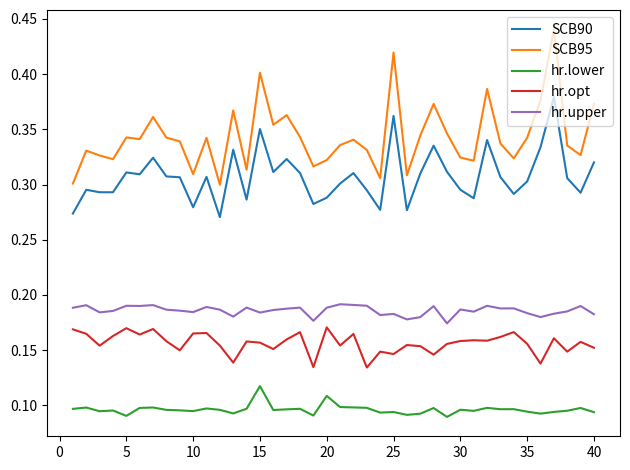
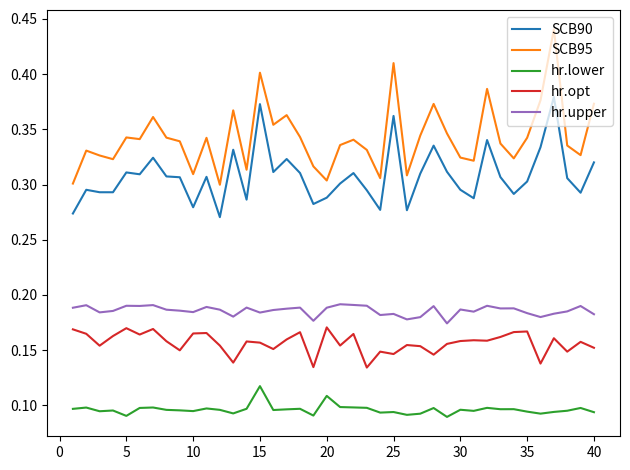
  {
    "SCB90": {
      "5": 0.311,
      "10": 0.279,
-     "15": 0.350,
+     "15": 0.373,
      "20": 0.288,
      "25": 0.362,
      "30": 0.295,
      "35": 0.303,
      "40": 0.320
    },
    "SCB95": {
      "5": 0.343,
      "10": 0.309,
      "15": 0.401,
-     "20": 0.322,
-     "25": 0.420,
+     "20": 0.304,
+     "25": 0.410,
      "30": 0.324,
      "35": 0.342
    },
    "hr.lower": {
      "5": 0.090,
      "10": 0.095,
      "15": 0.117,
      "20": 0.109,
      "25": 0.094,
      "30": 0.096,
      "35": 0.094,
      "40": 0.094
    },
    "hr.opt": {
      "5": 0.170,
      "10": 0.165,
      "15": 0.157,
      "20": 0.171,
      "25": 0.146,
      "30": 0.158,
-     "35": 0.156,
+     "35": 0.167,
      "40": 0.152
    },
    "hr.upper": {
      "5": 0.190,
      "10": 0.184,
      "15": 0.184,
      "20": 0.188,
      "25": 0.183,
      "30": 0.187,
      "35": 0.184,
      "40": 0.183
    }
  }
